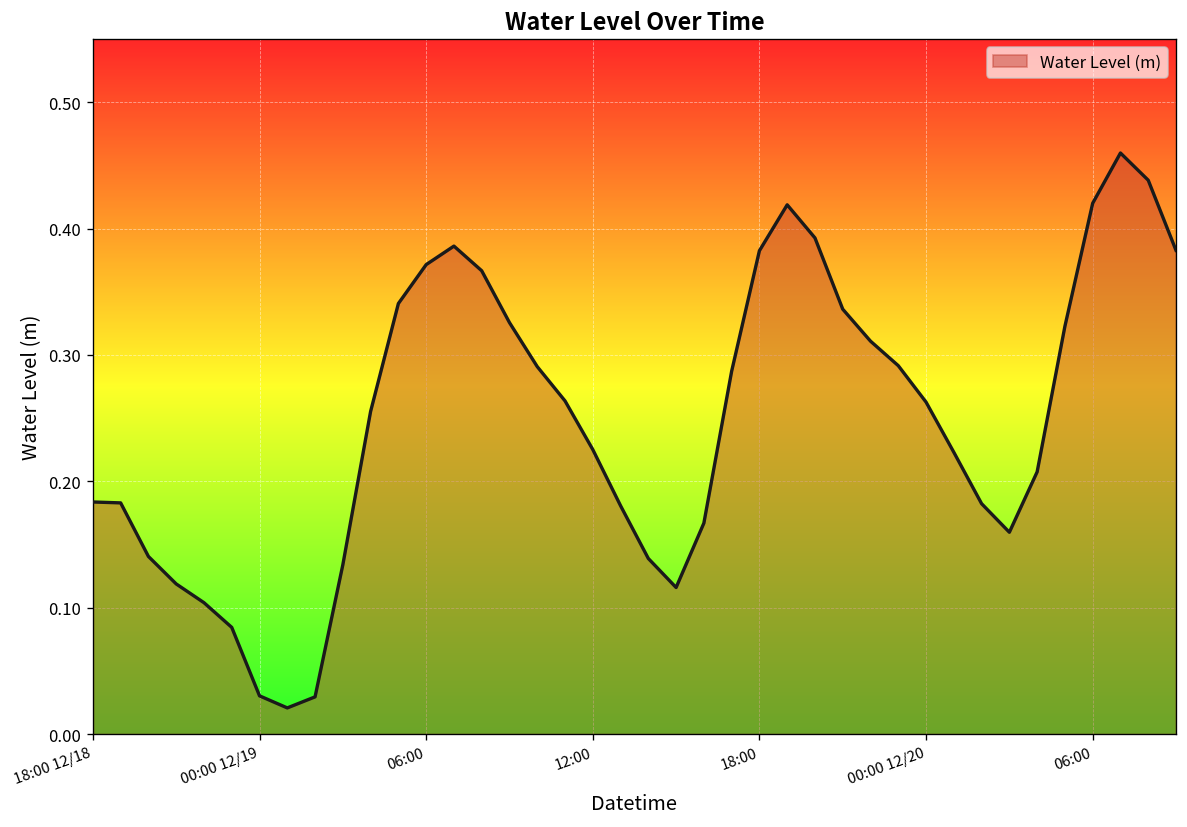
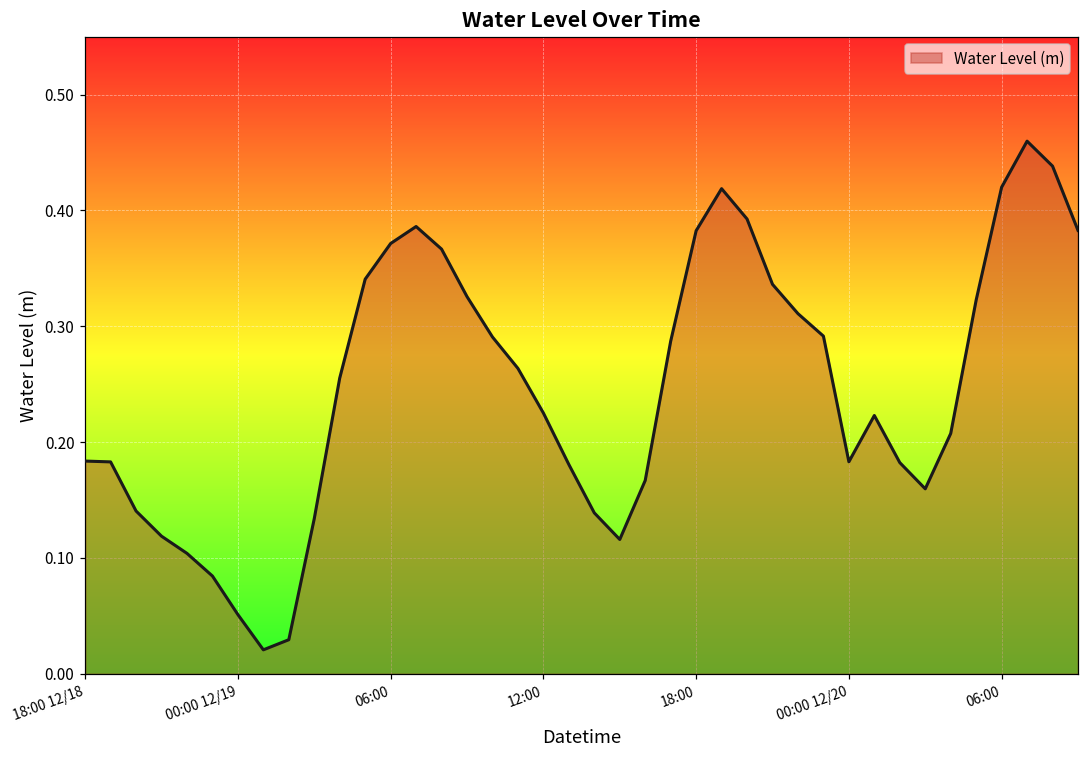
  {
    "18:00 12/18": 0.184,
-   "00:00 12/19": 0.030,
+   "00:00 12/19": 0.051,
    "12:00": 0.225,
    "18:00": 0.382,
-   "00:00 12/20": 0.263
+   "00:00 12/20": 0.183
  }
